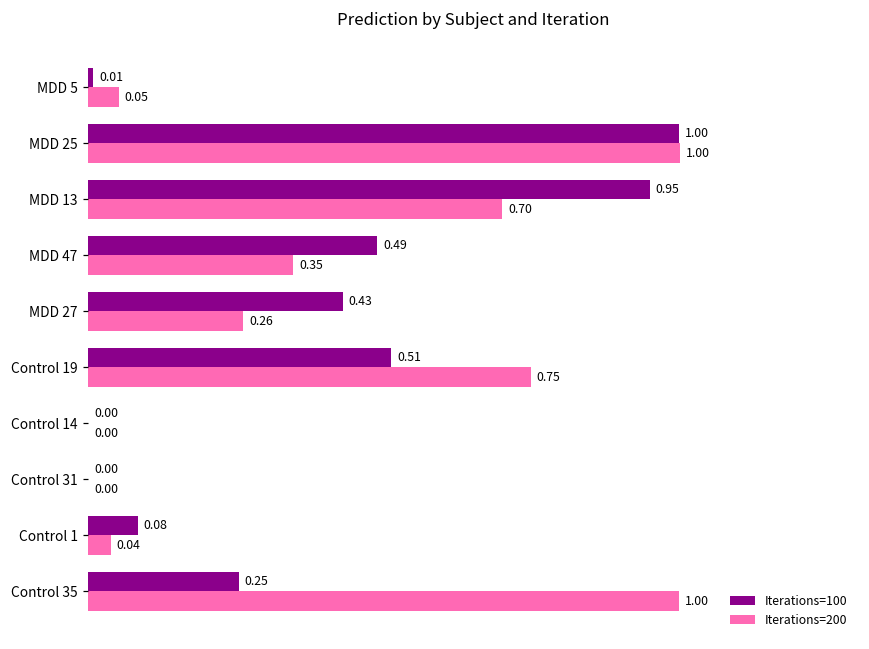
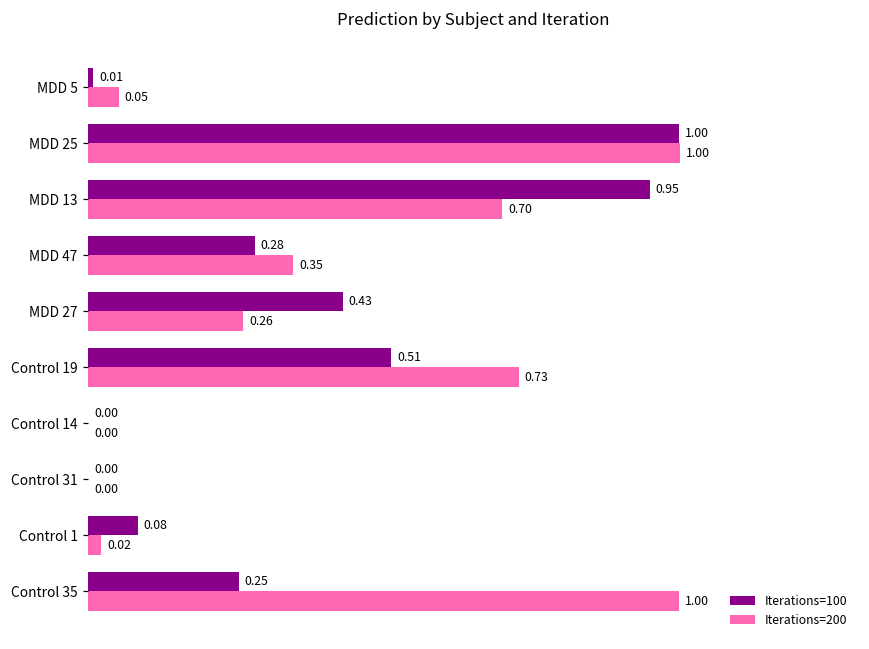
  {
    "Iterations=100": {
      "MDD 5": 0.01,
      "MDD 25": 1.00,
      "MDD 13": 0.95,
-     "MDD 47": 0.49,
+     "MDD 47": 0.28,
      "MDD 27": 0.43,
      "Control 19": 0.51,
      "Control 14": 0.00,
      "Control 31": 0.00,
      "Control 1": 0.08,
      "Control 35": 0.25
    },
    "Iterations=200": {
      "MDD 5": 0.05,
      "MDD 25": 1.00,
      "MDD 13": 0.70,
      "MDD 47": 0.35,
      "MDD 27": 0.26,
-     "Control 19": 0.75,
+     "Control 19": 0.73,
      "Control 14": 0.00,
      "Control 31": 0.00,
-     "Control 1": 0.04,
+     "Control 1": 0.02,
      "Control 35": 1.00
    }
  }
